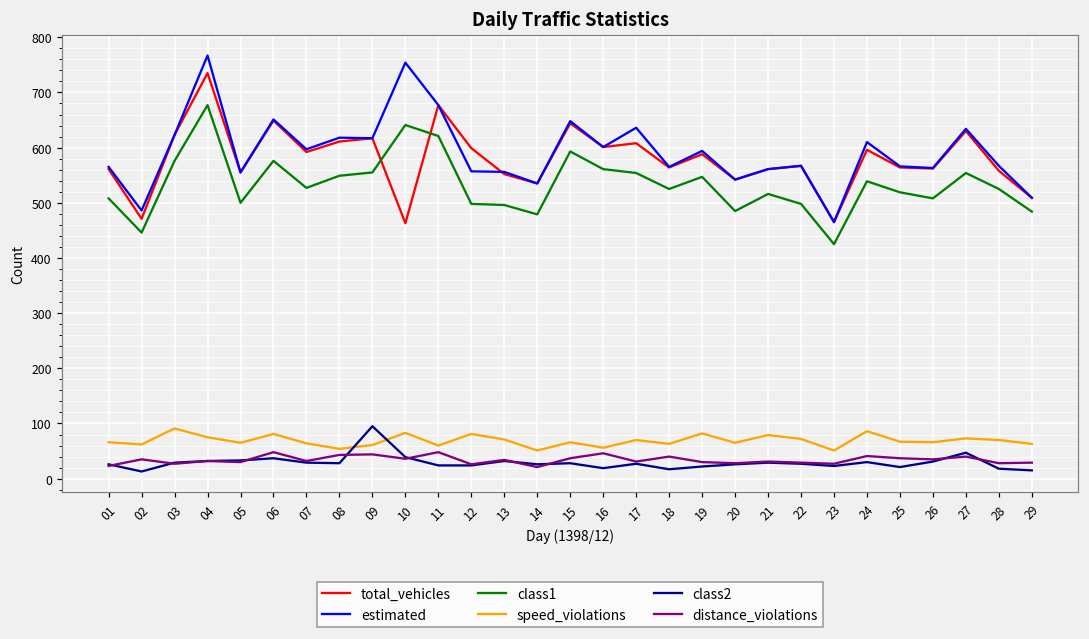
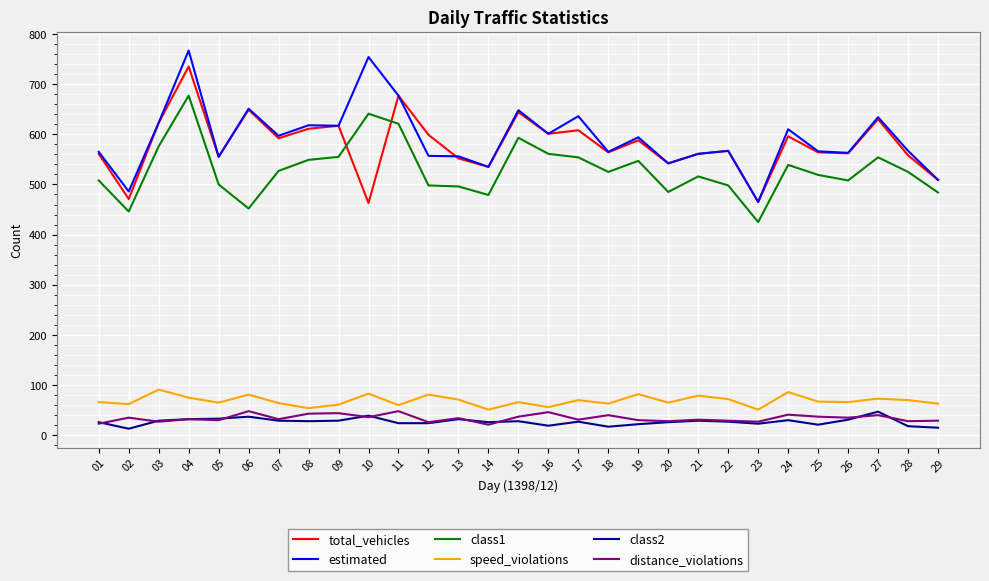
  {
    "total_vehicles": {
      "02": 470,
      "04": 740,
      "08": 610,
      "10": 460,
      "12": 600,
      "17": 610,
      "19": 590,
      "24": 600,
      "28": 560
    },
    "estimated": {
      "02": 490,
      "04": 770,
      "08": 620,
      "10": 750,
      "12": 560,
      "17": 640,
      "19": 590,
      "24": 610,
      "28": 570
    },
    "class1": {
      "01": 510,
      "02": 450,
      "03": 580,
      "04": 680,
      "05": 500,
-     "06": 580,
+     "06": 450,
      "07": 530,
      "08": 550,
      "09": 560,
      "10": 640,
      "11": 620,
      "12": 500,
      "13": 500,
      "14": 480,
      "15": 590,
      "16": 560,
      "17": 550,
      "18": 530,
      "19": 550,
      "20": 490,
      "21": 520,
      "22": 500,
      "23": 430,
      "24": 540,
      "25": 520,
      "26": 510,
      "27": 550,
      "28": 530,
      "29": 480
    },
    "speed_violations": {
      "01": 70,
      "02": 60,
      "03": 90,
      "04": 80,
      "05": 70,
      "06": 80,
      "07": 60,
      "08": 50,
      "09": 60,
      "10": 80,
      "11": 60,
      "12": 80,
      "13": 70,
      "14": 50,
      "15": 70,
      "16": 60,
      "17": 70,
      "18": 60,
      "19": 80,
      "20": 70,
      "21": 80,
      "22": 70,
      "23": 50,
      "24": 90,
      "25": 70,
      "26": 70,
      "27": 70,
      "28": 70,
      "29": 60
    },
    "class2": {
      "02": 10,
      "06": 40,
      "08": 30,
-     "09": 100,
+     "09": 30,
      "11": 20,
      "15": 30,
      "16": 20,
      "18": 20,
      "19": 20,
      "24": 30,
      "25": 20,
      "27": 50,
      "28": 20,
      "29": 20
    },
    "distance_violations": {
      "02": 40,
      "06": 50,
      "08": 40,
      "09": 40,
      "11": 50,
      "15": 40,
      "16": 50,
      "18": 40,
      "19": 30,
      "24": 40,
      "25": 40,
      "27": 40,
      "28": 30,
      "29": 30
    }
  }
